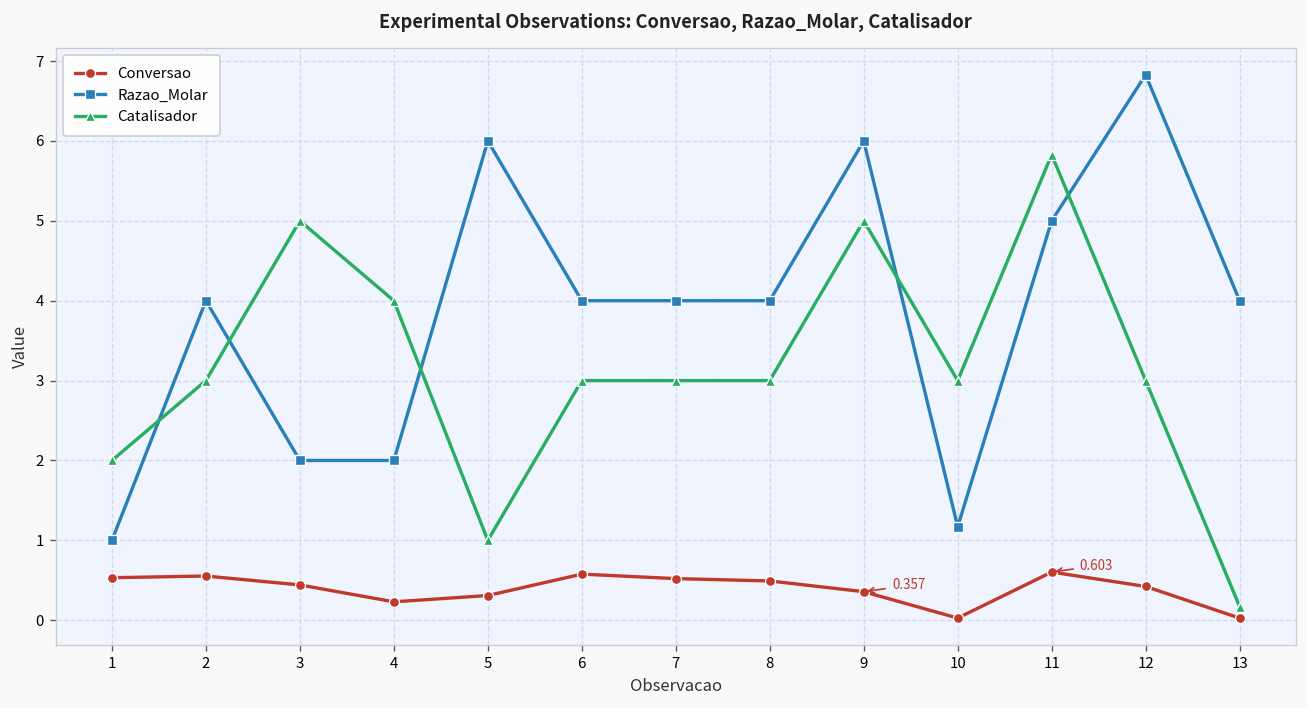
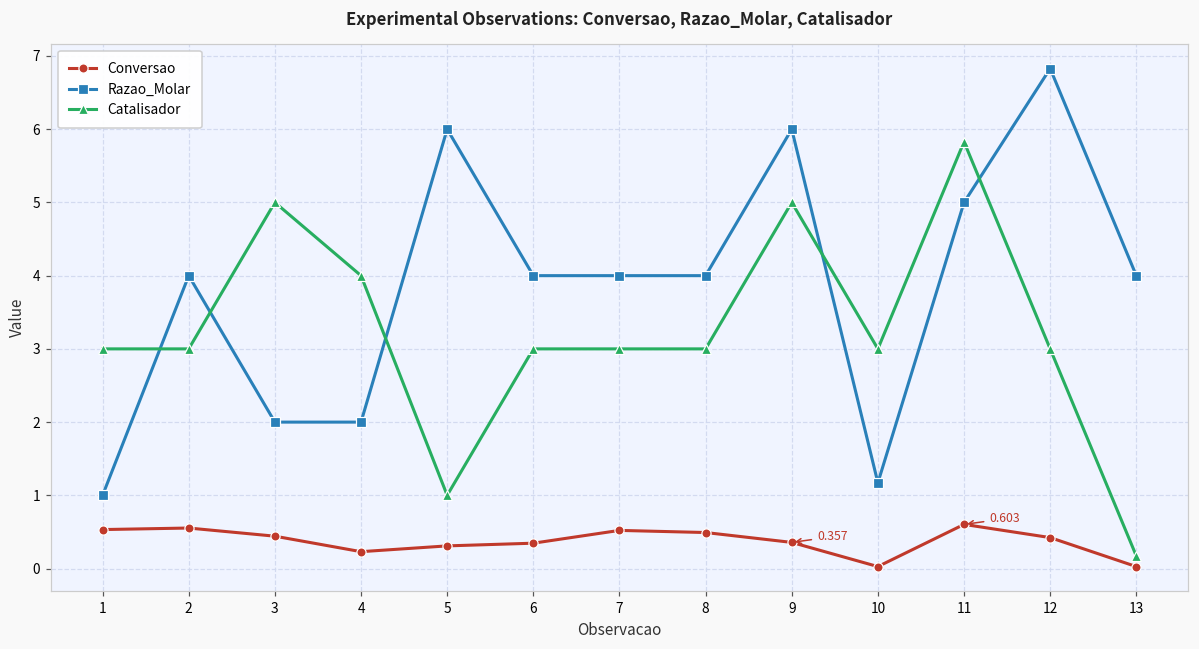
  {
    "Conversao": {
      "1": 0.5,
      "2": 0.6,
      "3": 0.4,
      "4": 0.2,
      "5": 0.3,
-     "6": 0.6,
+     "6": 0.3,
      "7": 0.5,
      "8": 0.5,
      "10": 0.0,
      "12": 0.4,
      "13": 0.0
    },
    "Razao_Molar": {
      "1": 1.0,
      "2": 4.0,
      "3": 2.0,
      "4": 2.0,
      "5": 6.0,
      "6": 4.0,
      "7": 4.0,
      "8": 4.0,
      "9": 6.0,
      "10": 1.2,
      "11": 5.0,
      "12": 6.8,
      "13": 4.0
    },
    "Catalisador": {
-     "1": 2,
+     "1": 3,
      "2": 3,
      "3": 5,
      "4": 4,
      "5": 1,
      "6": 3,
      "7": 3,
      "8": 3,
      "9": 5,
      "10": 3,
      "11": 5.8,
      "12": 3,
      "13": 0.2
    }
  }
